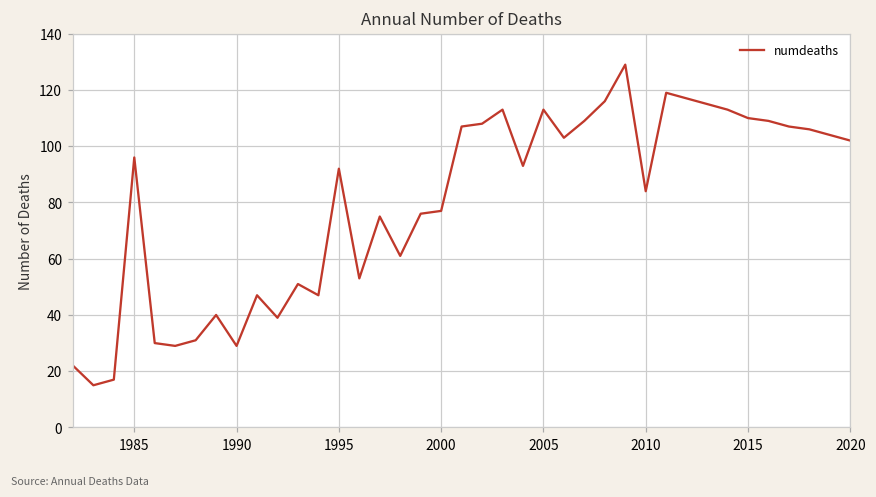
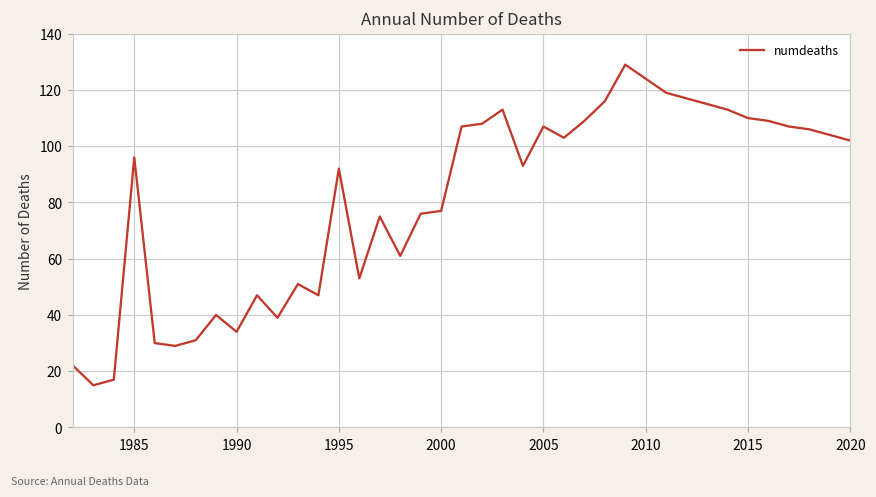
  {
    "1985": 96,
-   "1990": 29,
+   "1990": 34,
    "1995": 92,
    "2000": 77,
-   "2005": 113,
-   "2010": 84,
+   "2005": 107,
+   "2010": 124,
    "2015": 110,
    "2020": 102
  }
